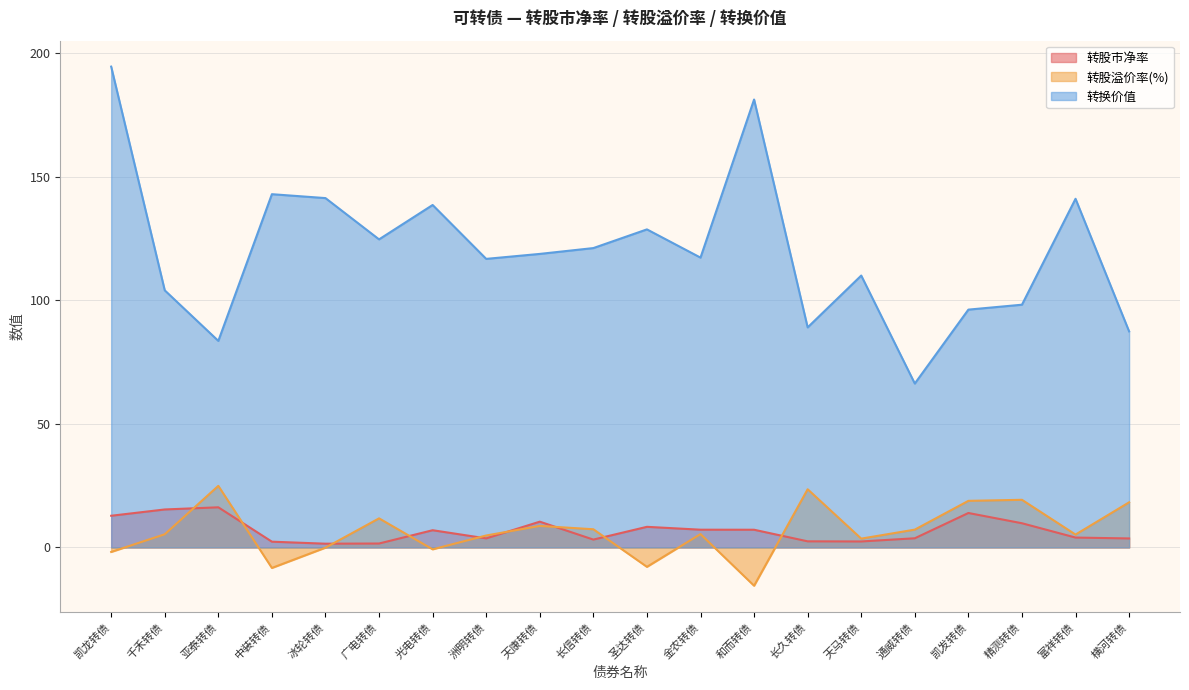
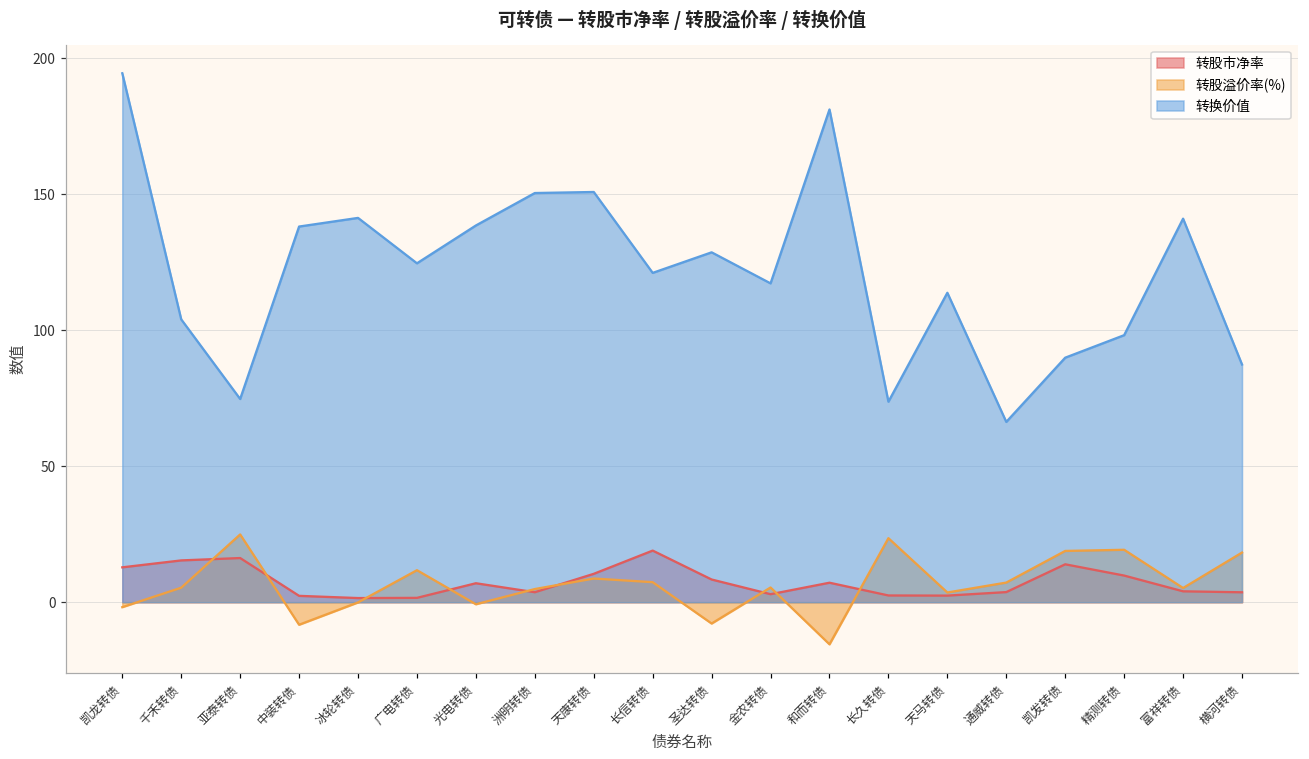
  {
    "转股市净率": {
      "凯龙转债": 13,
      "千禾转债": 15,
      "亚泰转债": 16,
      "中装转债": 2,
      "冰轮转债": 2,
      "广电转债": 2,
      "光电转债": 7,
      "洲明转债": 4,
      "天康转债": 10,
-     "长信转债": 3,
+     "长信转债": 19,
      "圣达转债": 8,
-     "金农转债": 7,
+     "金农转债": 3,
      "和而转债": 7,
      "长久转债": 2,
      "天马转债": 2,
      "通威转债": 4,
      "凯发转债": 14,
      "精测转债": 10,
      "富祥转债": 4,
      "横河转债": 4
    },
    "转换价值": {
      "凯龙转债": 195,
      "千禾转债": 104,
-     "亚泰转债": 84,
-     "中装转债": 143,
+     "亚泰转债": 75,
+     "中装转债": 138,
      "冰轮转债": 141,
      "广电转债": 125,
      "光电转债": 139,
-     "洲明转债": 117,
-     "天康转债": 119,
+     "洲明转债": 150,
+     "天康转债": 151,
      "长信转债": 121,
      "圣达转债": 129,
      "金农转债": 117,
      "和而转债": 181,
-     "长久转债": 89,
-     "天马转债": 110,
+     "长久转债": 74,
+     "天马转债": 114,
      "通威转债": 66,
-     "凯发转债": 96,
+     "凯发转债": 90,
      "精测转债": 98,
      "富祥转债": 141,
      "横河转债": 87
    }
  }
